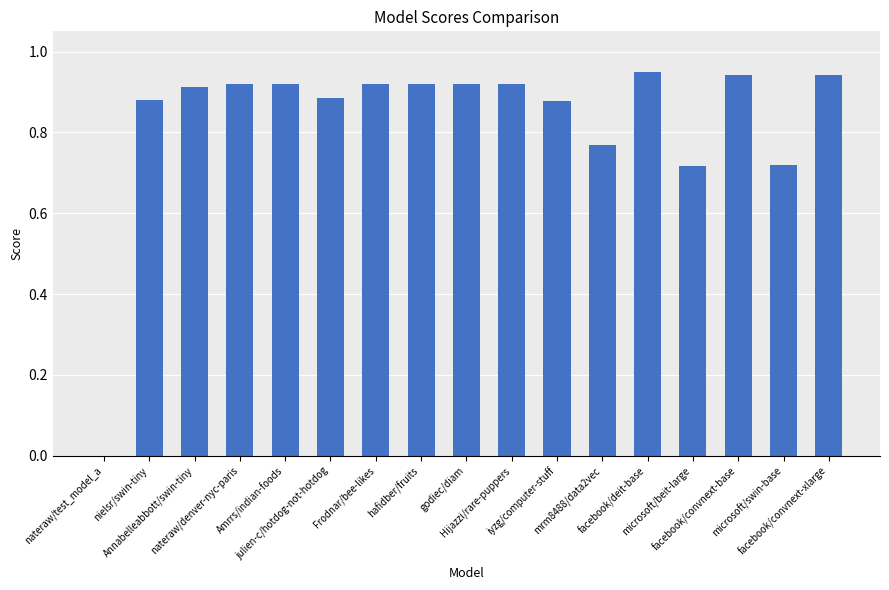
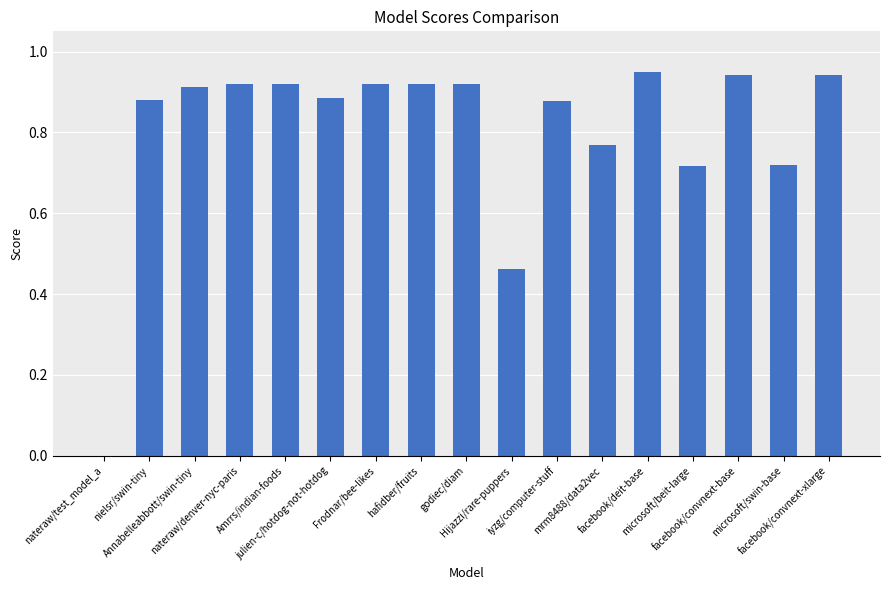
  {
    "nateraw/test_model_a": 0.00,
    "nielsr/swin-tiny": 0.88,
    "Annabelleabbott/swin-tiny": 0.91,
    "nateraw/denver-nyc-paris": 0.92,
    "Amrrs/indian-foods": 0.92,
    "julien-c/hotdog-not-hotdog": 0.89,
    "Frodnar/bee-likes": 0.92,
    "hafidber/fruits": 0.92,
    "godiec/diam": 0.92,
-   "Hijazzi/rare-puppers": 0.92,
+   "Hijazzi/rare-puppers": 0.46,
    "iyzg/computer-stuff": 0.88,
    "mrm8488/data2vec": 0.77,
    "facebook/deit-base": 0.95,
    "microsoft/beit-large": 0.72,
    "facebook/convnext-base": 0.94,
    "microsoft/swin-base": 0.72,
    "facebook/convnext-xlarge": 0.94
  }
